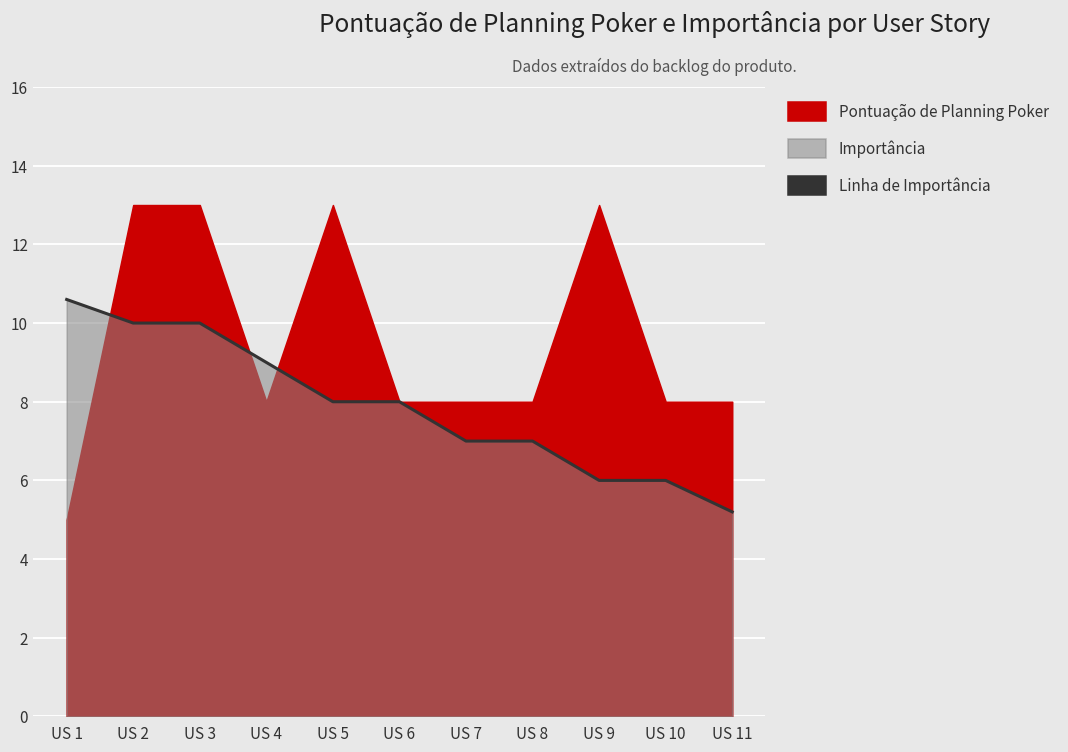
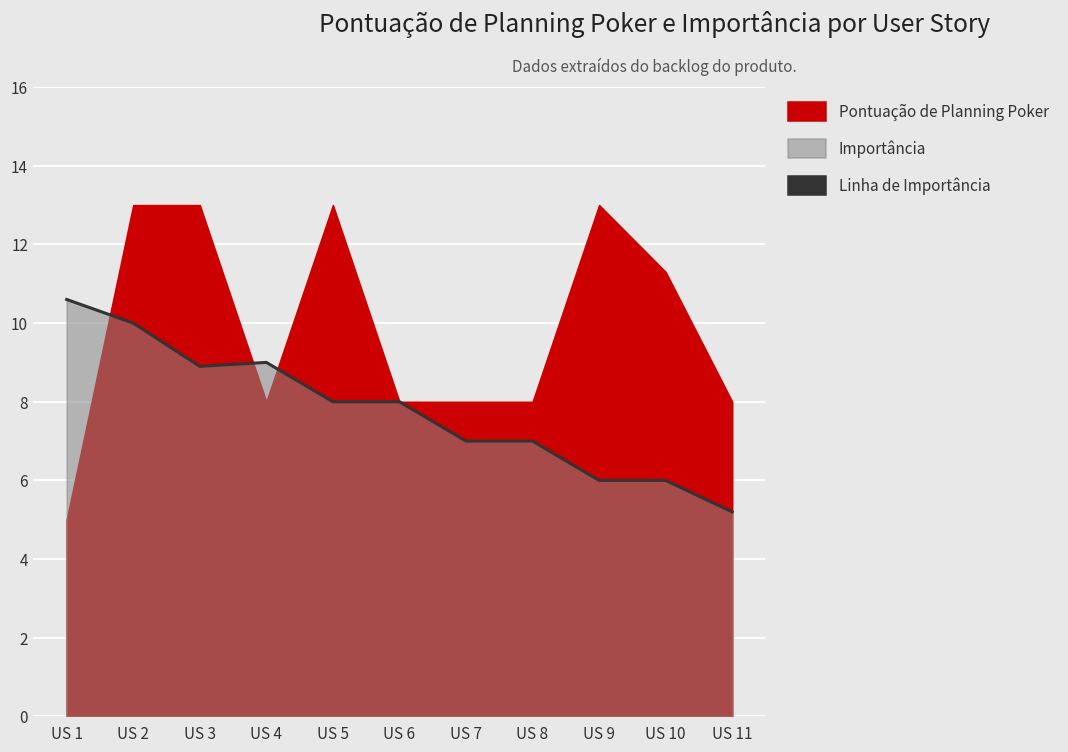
  {
    "Pontuação de Planning Poker": {
      "US 1": 5.0,
      "US 2": 13.0,
      "US 3": 13.0,
      "US 4": 8.0,
      "US 5": 13.0,
      "US 7": 8.0,
      "US 8": 8.0,
      "US 9": 13.0,
-     "US 10": 8.0,
+     "US 10": 11.3,
      "US 11": 8.0
    },
    "Importância": {
      "US 1": 10.6,
      "US 2": 10.0,
-     "US 3": 10.0,
+     "US 3": 8.9,
      "US 4": 9.0,
      "US 5": 8.0,
      "US 7": 7.0,
      "US 8": 7.0,
      "US 9": 6.0,
      "US 10": 6.0,
      "US 11": 5.2
    }
  }
